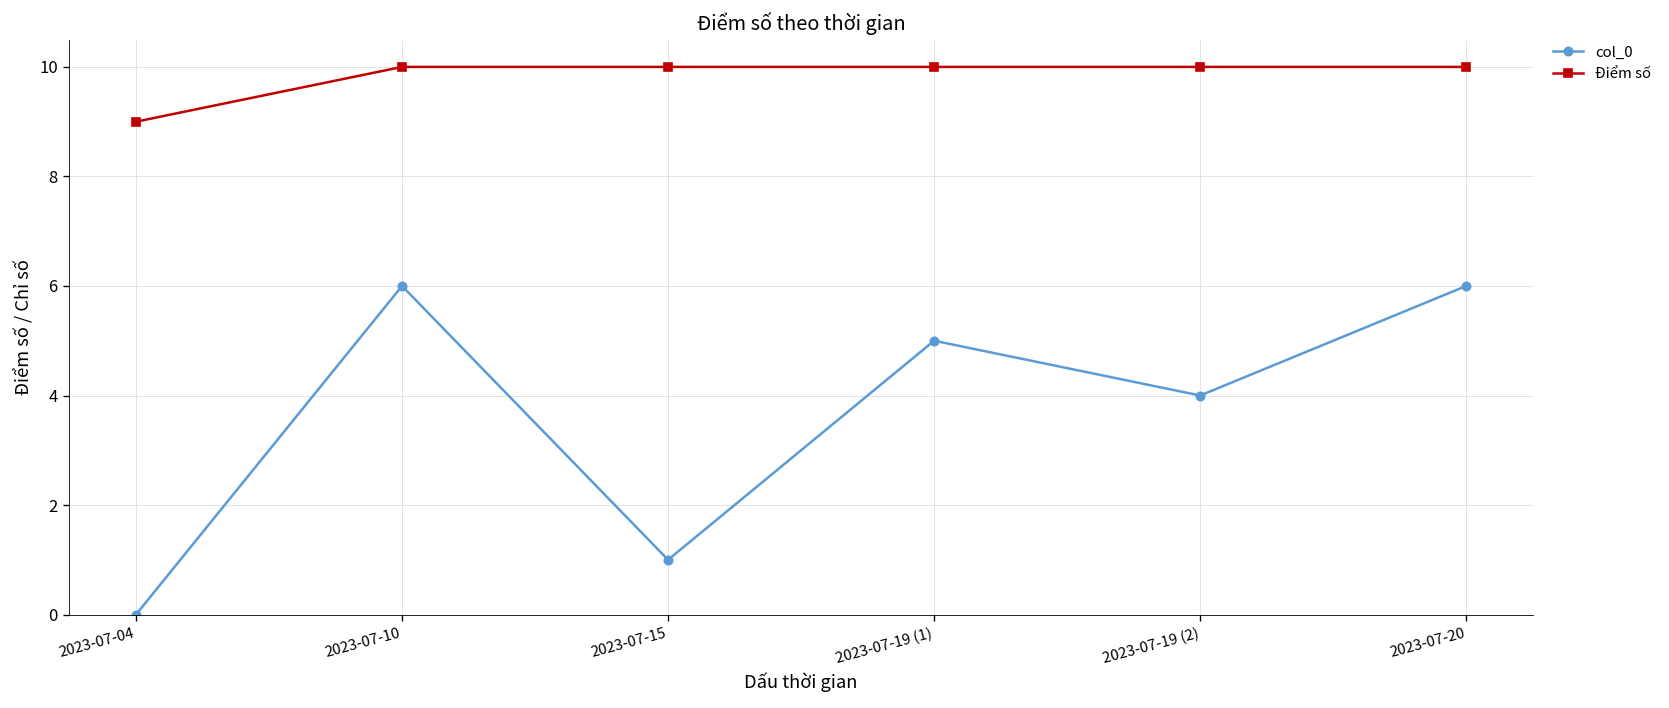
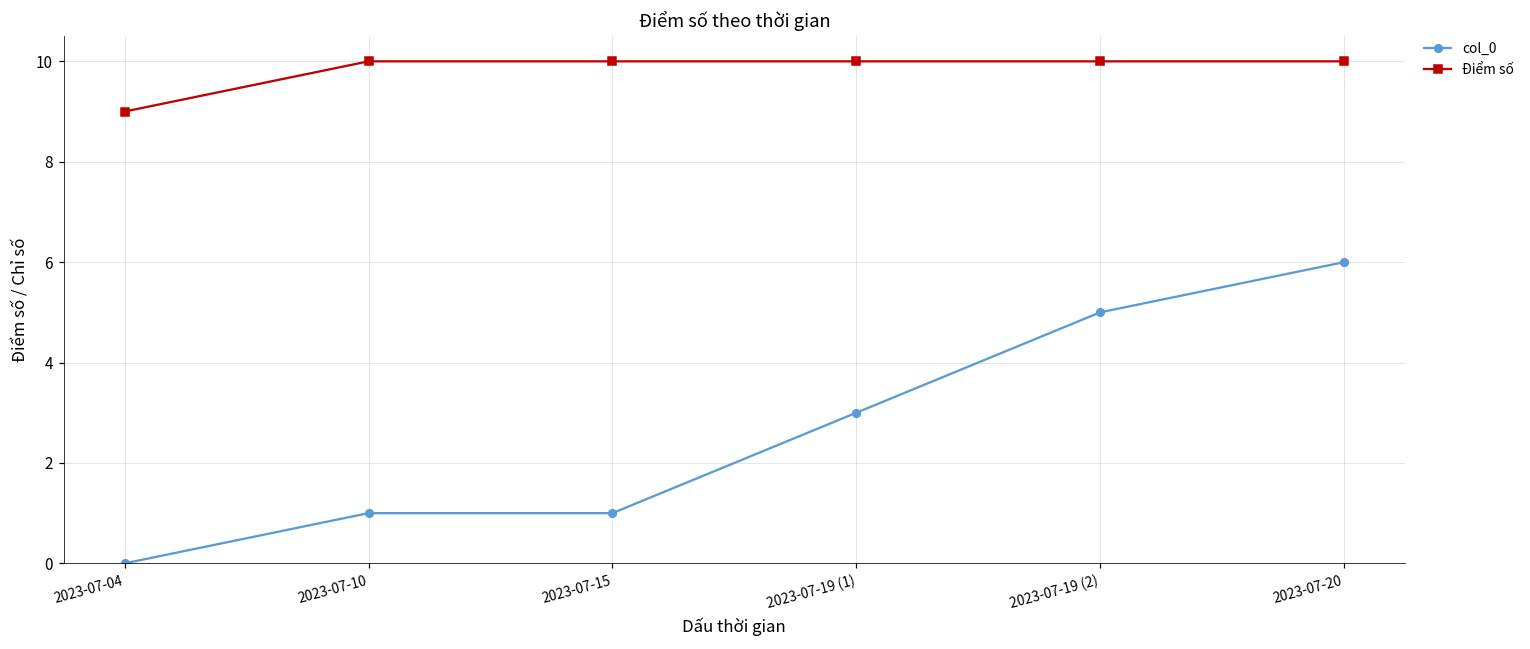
  {
    "col_0": {
      "2023-07-04": 0,
-     "2023-07-10": 6,
+     "2023-07-10": 1,
      "2023-07-15": 1,
-     "2023-07-19 (1)": 5,
-     "2023-07-19 (2)": 4,
+     "2023-07-19 (1)": 3,
+     "2023-07-19 (2)": 5,
      "2023-07-20": 6
    },
    "Điểm số": {
      "2023-07-04": 9,
      "2023-07-10": 10,
      "2023-07-15": 10,
      "2023-07-19 (1)": 10,
      "2023-07-19 (2)": 10,
      "2023-07-20": 10
    }
  }
